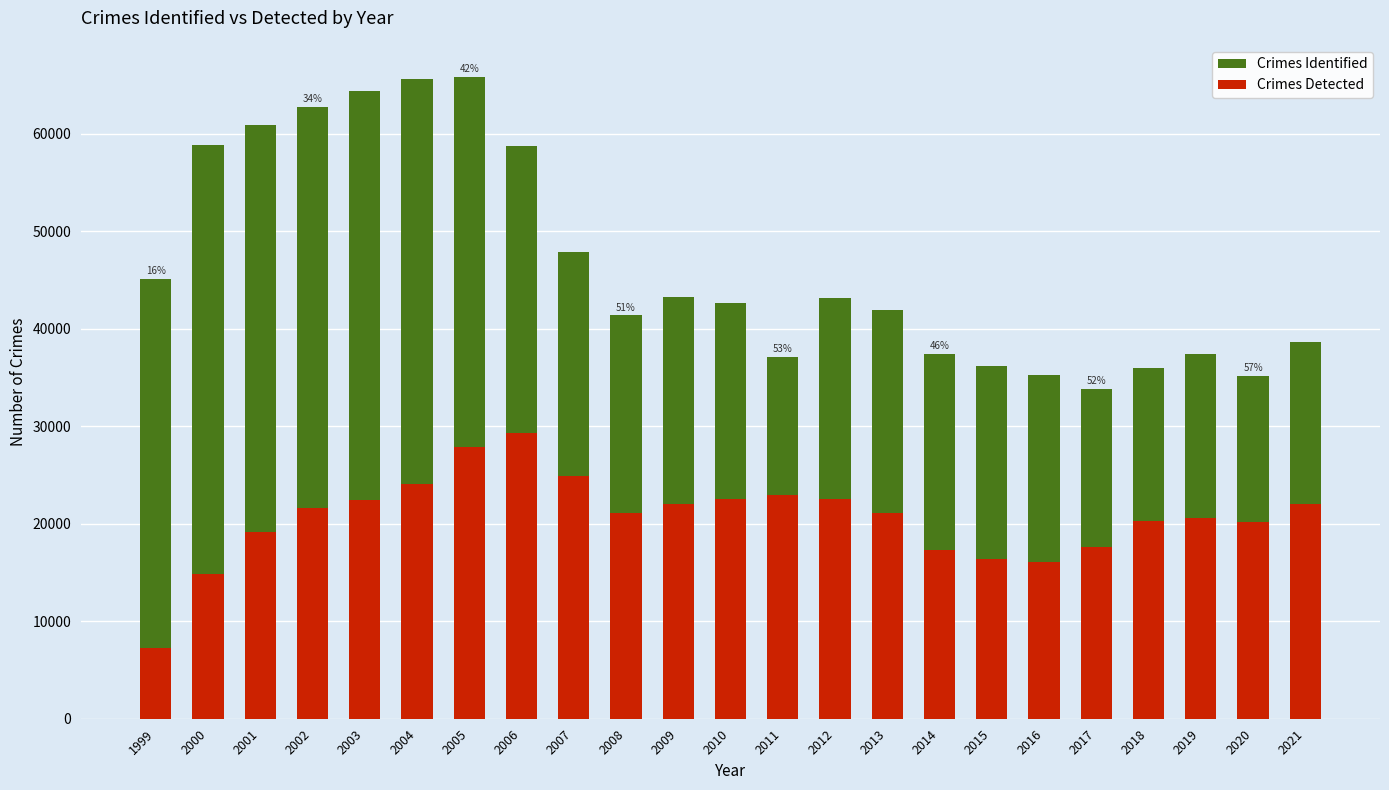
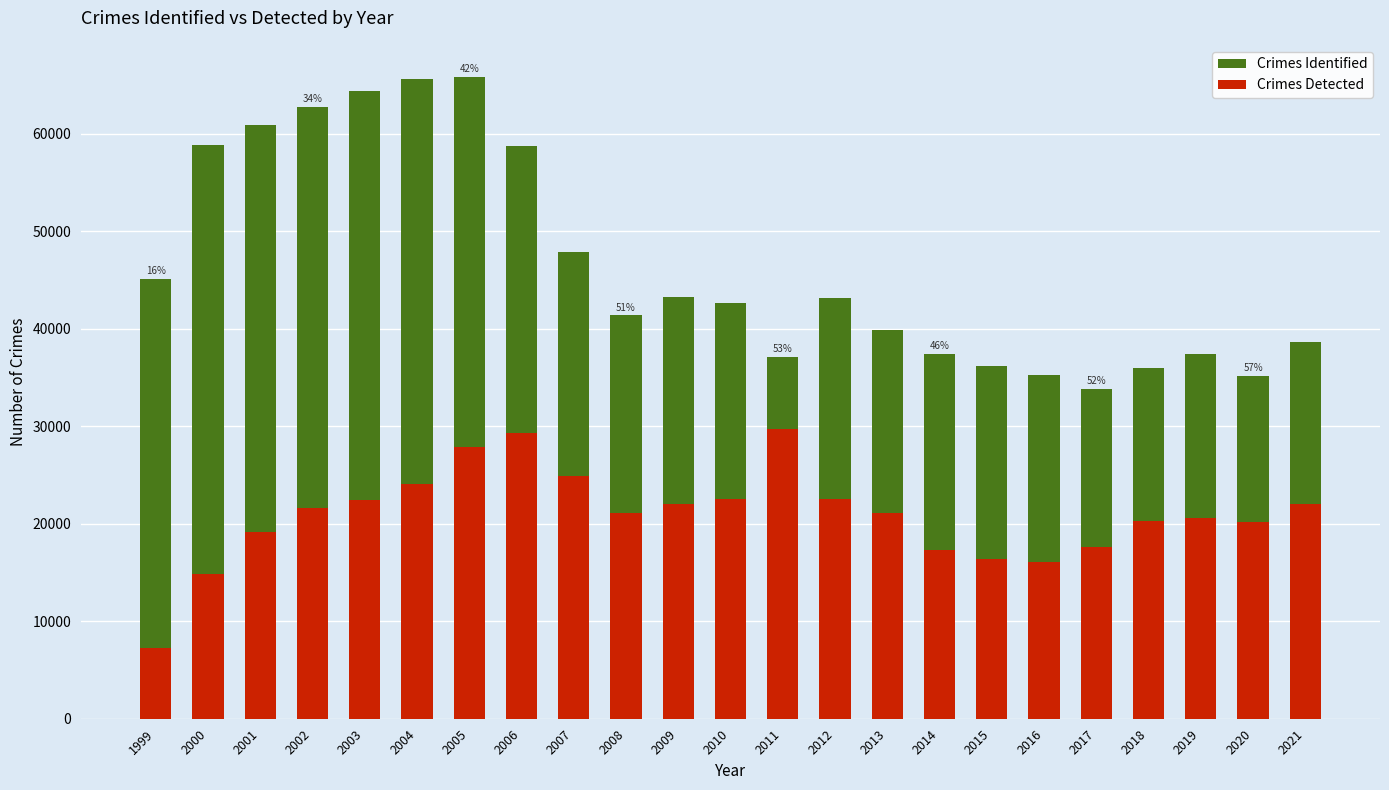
  {
    "Crimes Identified": {
      "2000": 59000,
      "2001": 61000,
      "2003": 64000,
      "2004": 66000,
      "2006": 59000,
      "2007": 48000,
      "2009": 43000,
      "2010": 43000,
      "2012": 43000,
-     "2013": 42000,
+     "2013": 40000,
      "2015": 36000,
      "2016": 35000,
      "2018": 36000,
      "2019": 37000,
      "2021": 39000
    },
    "Crimes Detected": {
-     "2011": 23000
+     "2011": 30000
    }
  }
